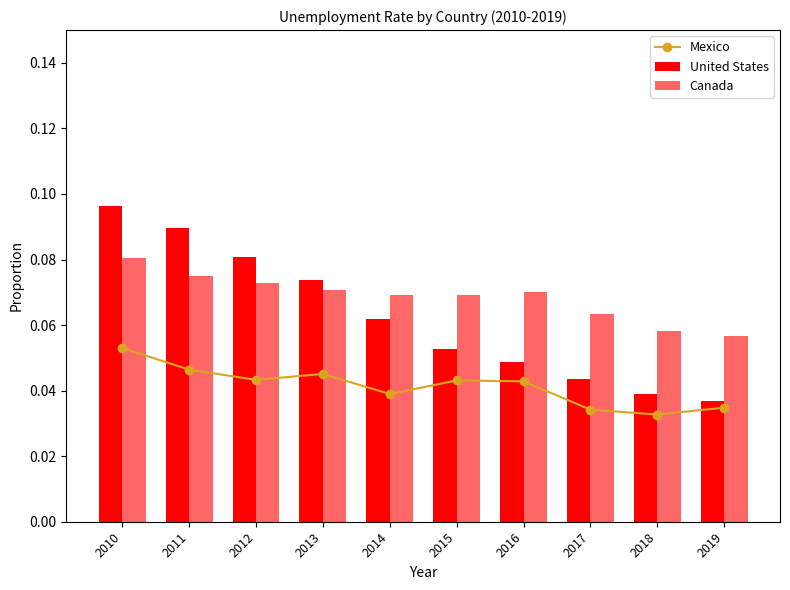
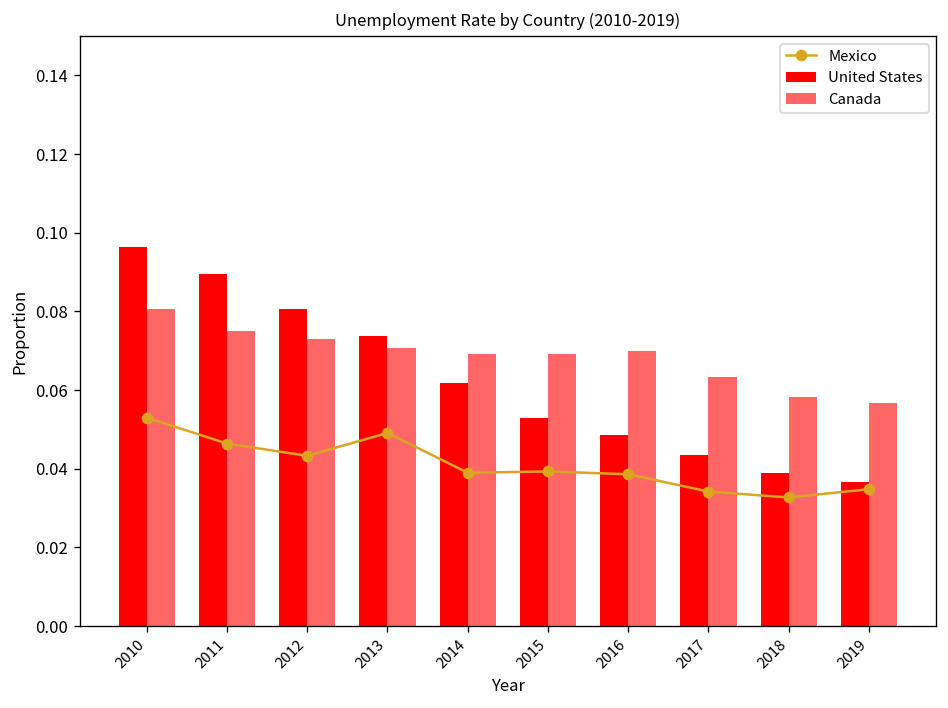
  {
    "Mexico": {
      "2010": 0.053,
      "2011": 0.046,
      "2012": 0.043,
-     "2013": 0.045,
+     "2013": 0.049,
      "2014": 0.039,
-     "2015": 0.043,
-     "2016": 0.043,
+     "2015": 0.039,
+     "2016": 0.039,
      "2017": 0.034,
      "2018": 0.033,
      "2019": 0.035
    }
  }
